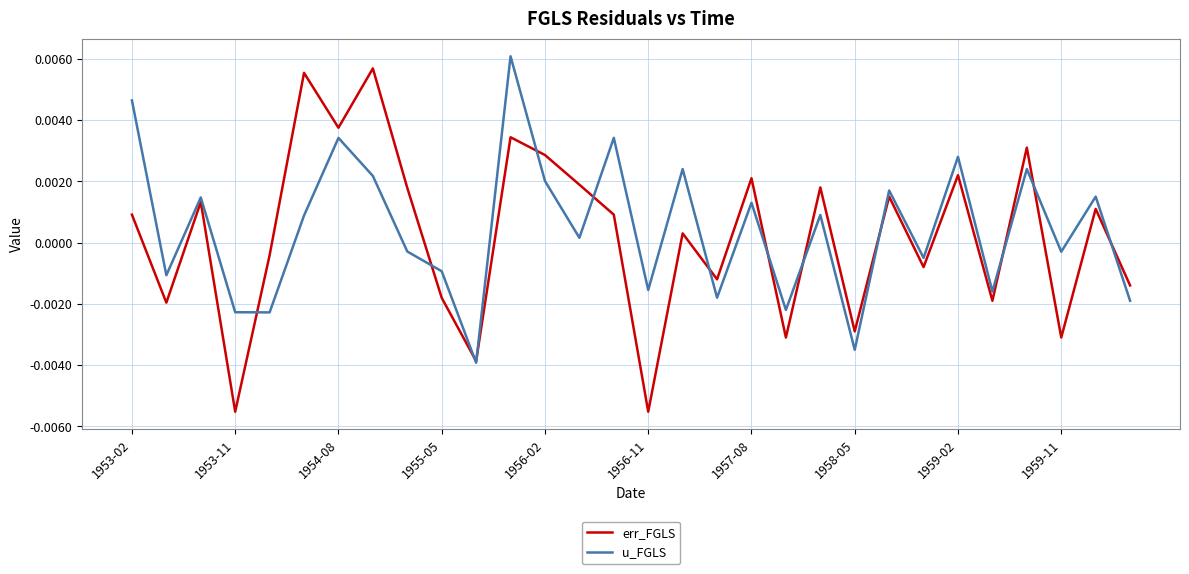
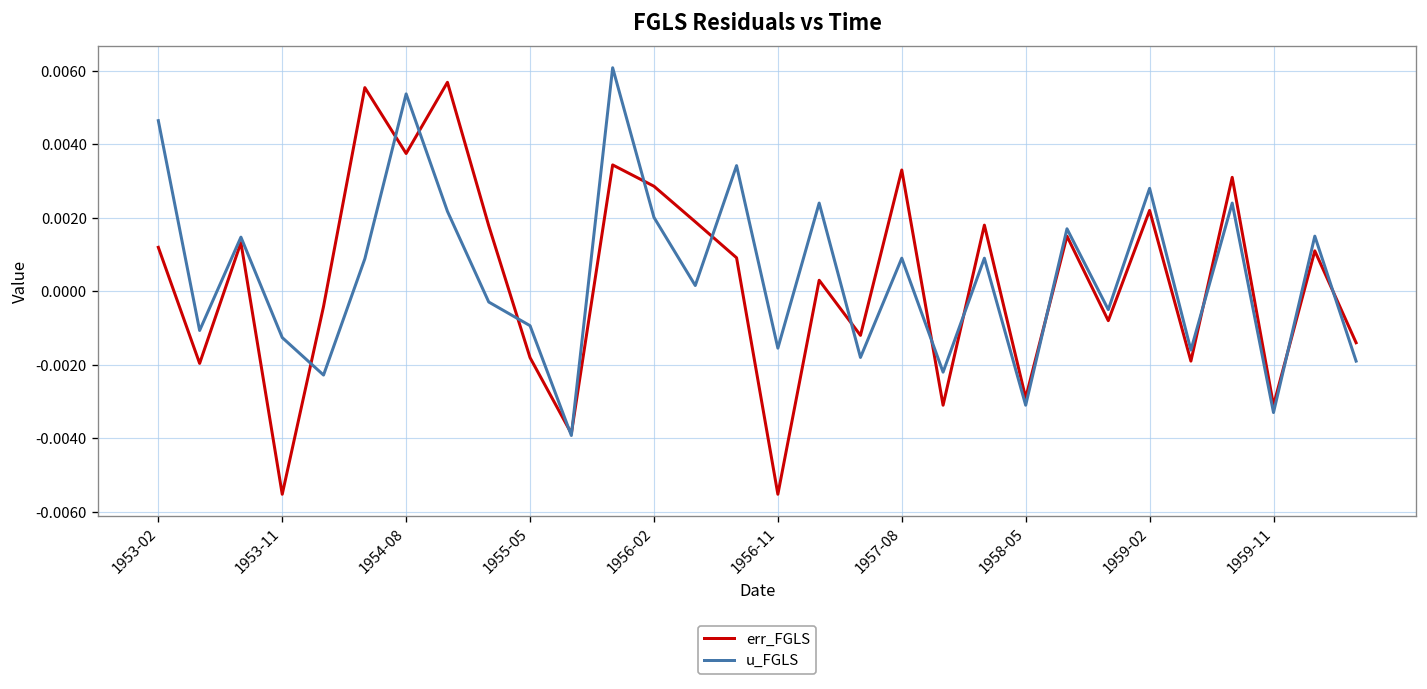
  {
    "err_FGLS": {
-     "1953-02": 0.0009,
+     "1953-02": 0.0012,
      "1953-11": -0.0055,
      "1954-08": 0.0037,
      "1955-05": -0.0018,
      "1956-02": 0.0029,
      "1956-11": -0.0055,
-     "1957-08": 0.0021,
+     "1957-08": 0.0033,
      "1958-05": -0.0029,
      "1959-02": 0.0022,
      "1959-11": -0.0031
    },
    "u_FGLS": {
      "1953-02": 0.0046,
-     "1953-11": -0.0023,
-     "1954-08": 0.0034,
+     "1953-11": -0.0013,
+     "1954-08": 0.0054,
      "1955-05": -0.0009,
      "1956-02": 0.0020,
      "1956-11": -0.0015,
-     "1957-08": 0.0013,
-     "1958-05": -0.0035,
+     "1957-08": 0.0009,
+     "1958-05": -0.0031,
      "1959-02": 0.0028,
-     "1959-11": -0.0003
+     "1959-11": -0.0033
    }
  }
